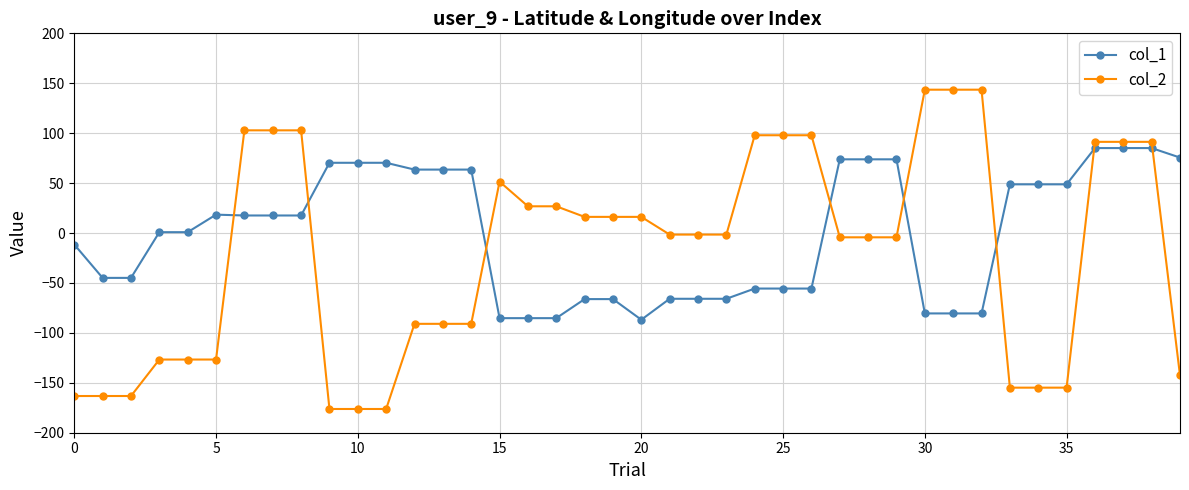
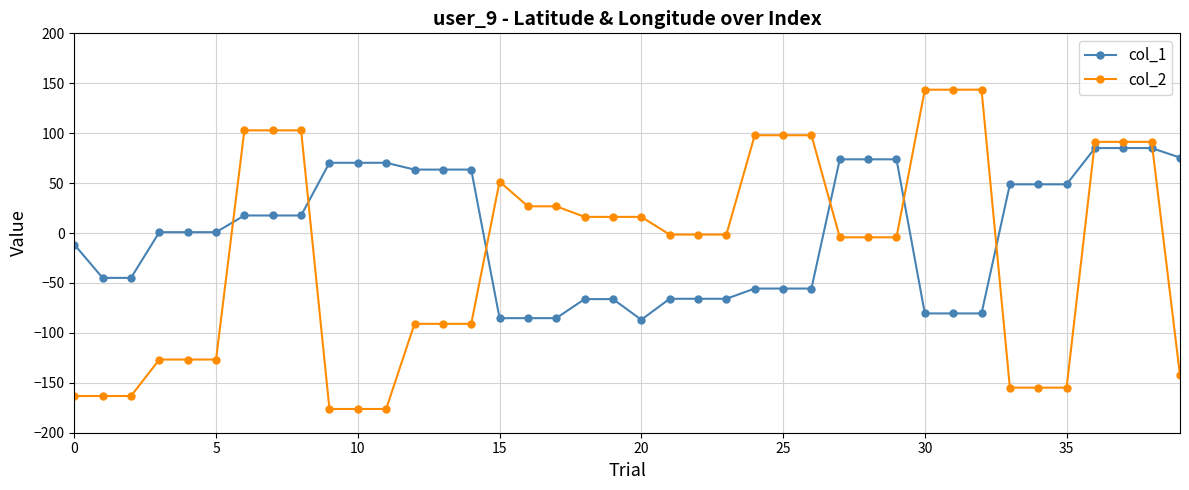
  {
    "col_1": {
      "0": -10,
-     "5": 20,
+     "5": 0,
      "10": 70,
      "15": -90,
      "20": -90,
      "25": -60,
      "30": -80,
      "35": 50
    },
    "col_2": {
      "0": -160,
      "5": -130,
      "10": -180,
      "15": 50,
      "20": 20,
      "25": 100,
      "30": 140,
      "35": -150
    }
  }
